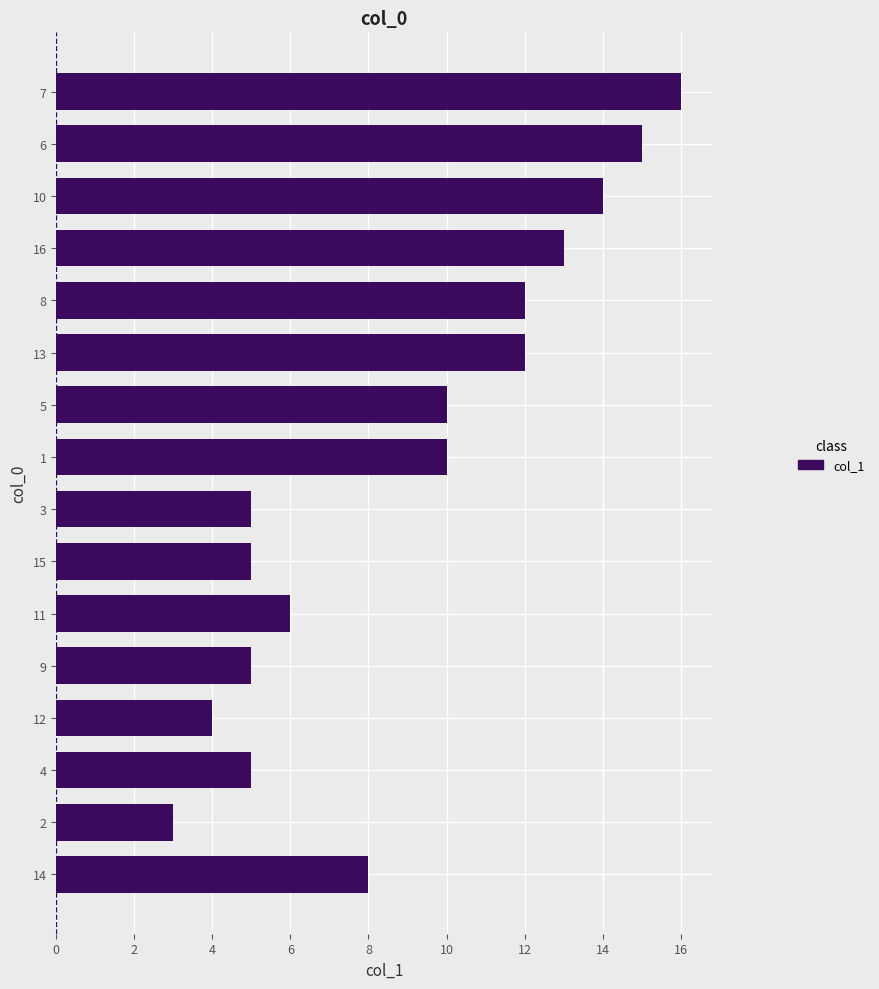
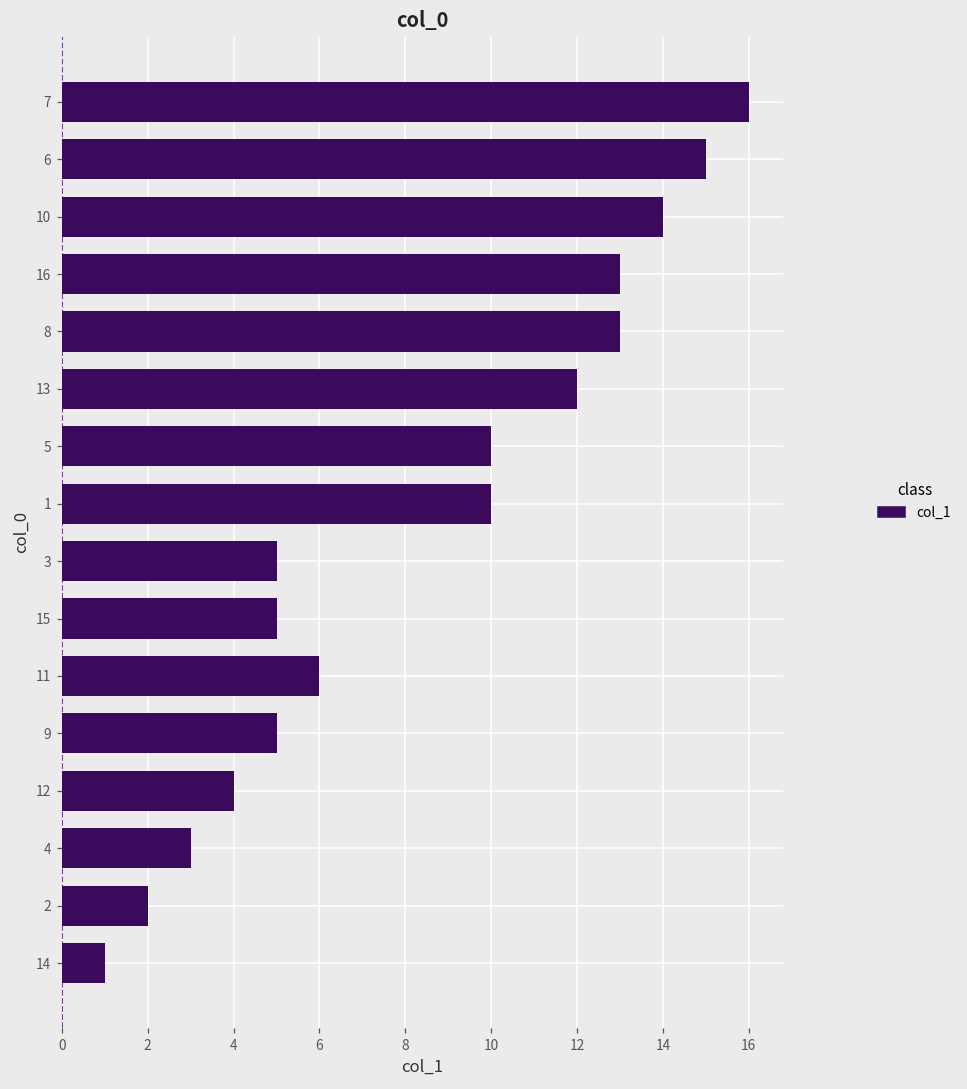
  {
    "7": 16,
    "6": 15,
    "10": 14,
    "16": 13,
-   "8": 12,
+   "8": 13,
    "13": 12,
    "5": 10,
    "1": 10,
    "3": 5,
    "15": 5,
    "11": 6,
    "9": 5,
    "12": 4,
-   "4": 5,
-   "2": 3,
-   "14": 8
+   "4": 3,
+   "2": 2,
+   "14": 1
  }
